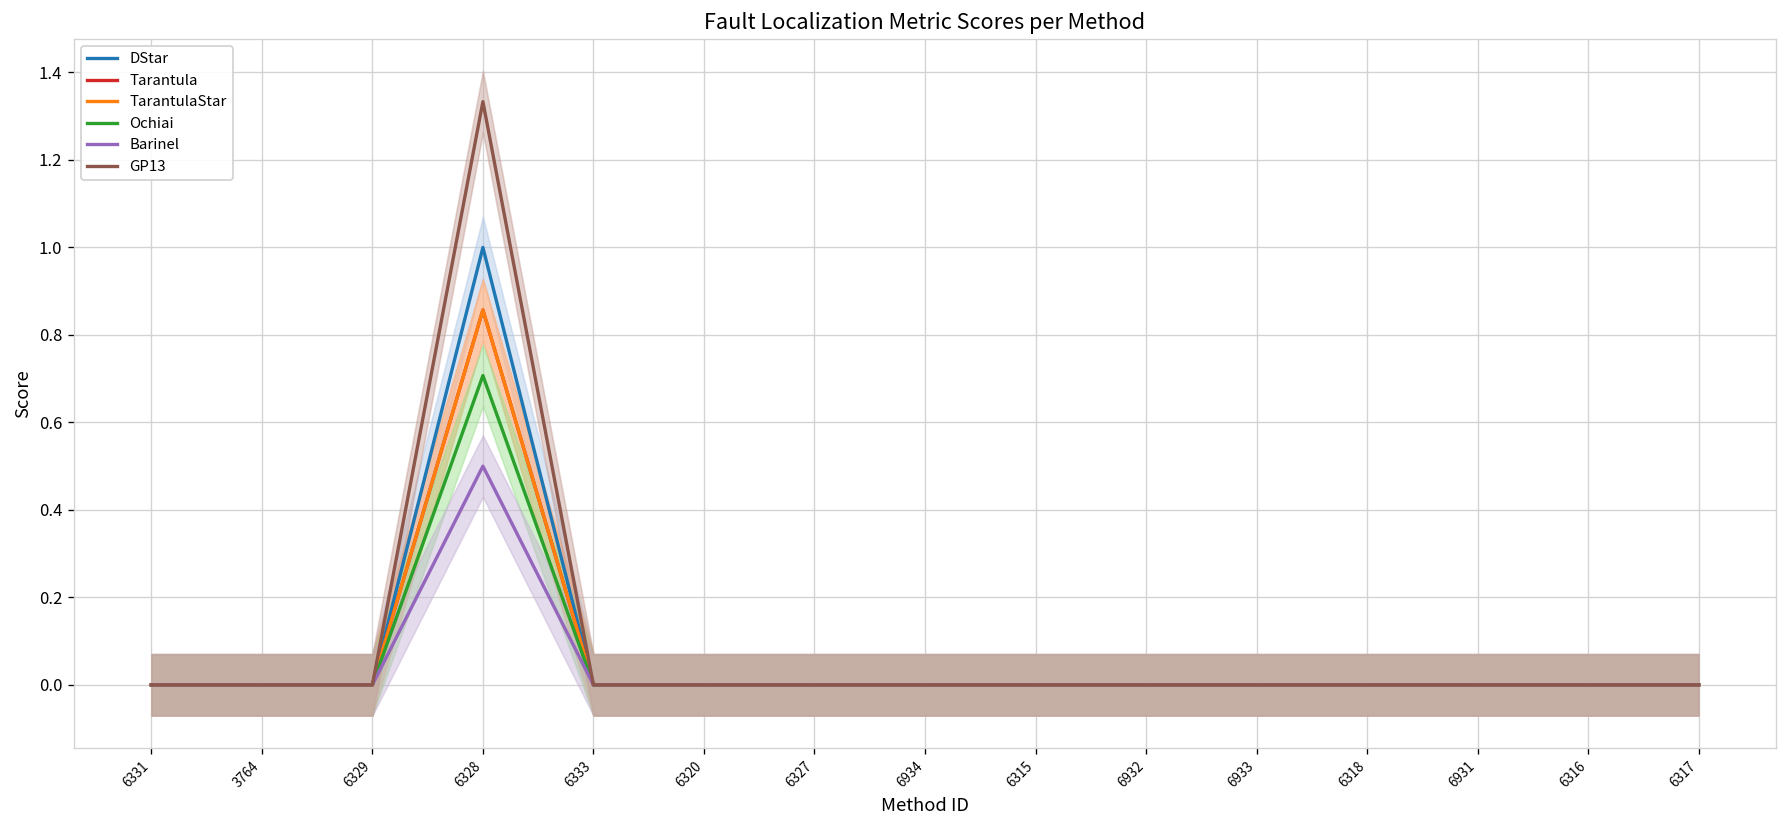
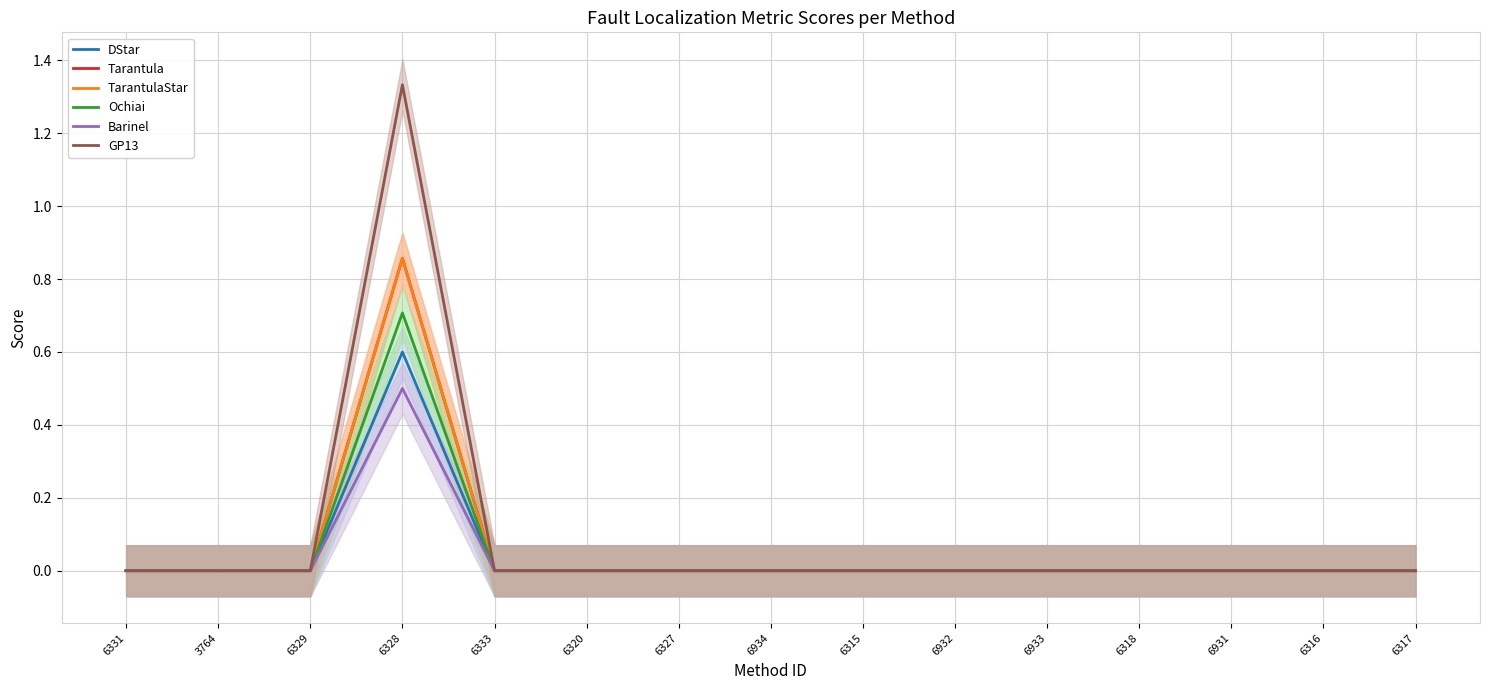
  {
    "DStar": {
-     "6328": 1.0
+     "6328": 0.6
    },
    "TarantulaStar": {
      "6328": 0.86
    },
    "Ochiai": {
      "6328": 0.71
    },
    "Barinel": {
      "6328": 0.5
    },
    "GP13": {
      "6328": 1.33
    }
  }
